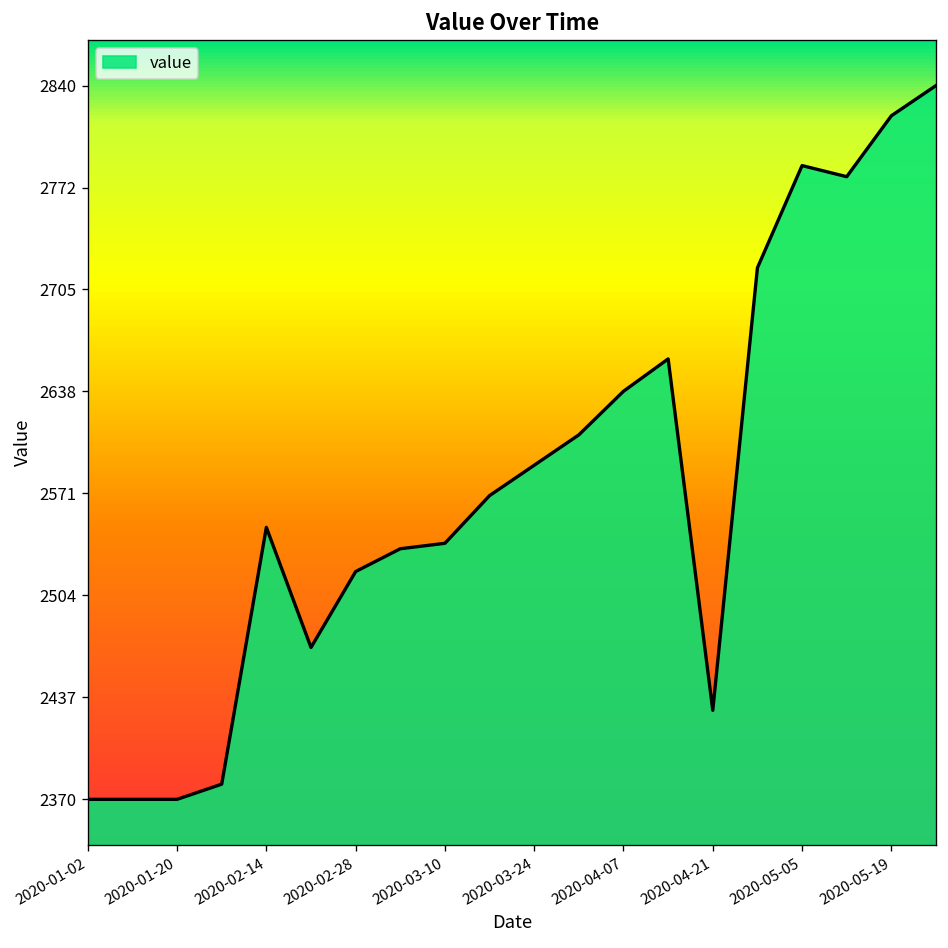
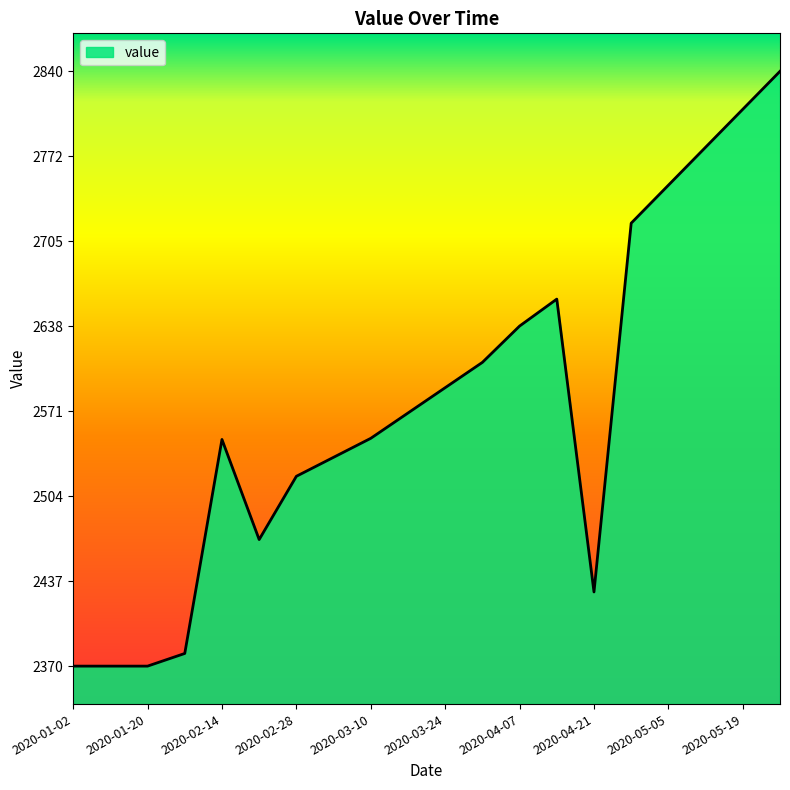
  {
    "2020-01-02": 2370,
    "2020-01-20": 2370,
    "2020-02-14": 2549,
    "2020-02-28": 2520,
-   "2020-03-10": 2539,
+   "2020-03-10": 2550,
    "2020-03-24": 2590,
    "2020-04-07": 2639,
    "2020-04-21": 2429,
-   "2020-05-05": 2787,
-   "2020-05-19": 2820
+   "2020-05-05": 2750,
+   "2020-05-19": 2810
  }
